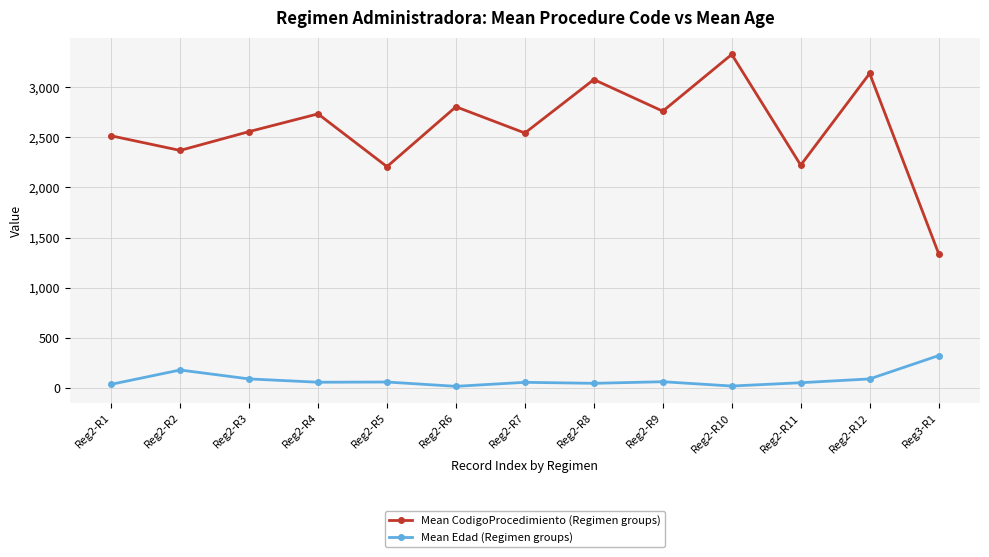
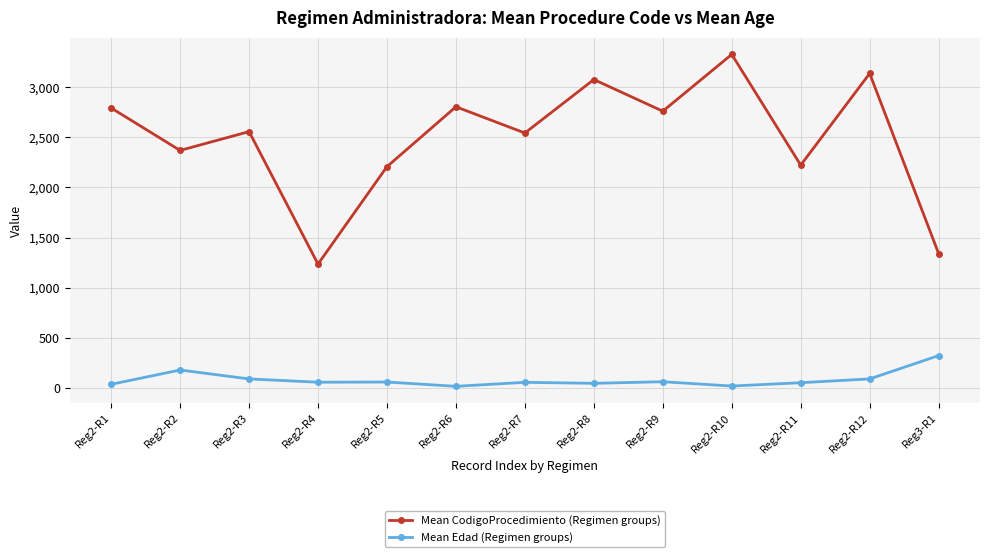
  {
    "Mean CodigoProcedimiento (Regimen groups)": {
-     "Reg2-R1": "2,520",
+     "Reg2-R1": "2,790",
      "Reg2-R2": "2,370",
      "Reg2-R3": "2,560",
-     "Reg2-R4": "2,740",
+     "Reg2-R4": "1,240",
      "Reg2-R5": "2,210",
      "Reg2-R6": "2,810",
      "Reg2-R7": "2,540",
      "Reg2-R8": "3,080",
      "Reg2-R9": "2,760",
      "Reg2-R10": "3,330",
      "Reg2-R11": "2,220",
      "Reg2-R12": "3,140",
      "Reg3-R1": "1,340"
    },
    "Mean Edad (Regimen groups)": {
      "Reg2-R1": "30",
      "Reg2-R2": "180",
      "Reg2-R3": "90",
      "Reg2-R4": "60",
      "Reg2-R5": "60",
      "Reg2-R6": "10",
      "Reg2-R7": "50",
      "Reg2-R8": "40",
      "Reg2-R9": "60",
      "Reg2-R10": "20",
      "Reg2-R11": "50",
      "Reg2-R12": "90",
      "Reg3-R1": "320"
    }
  }
